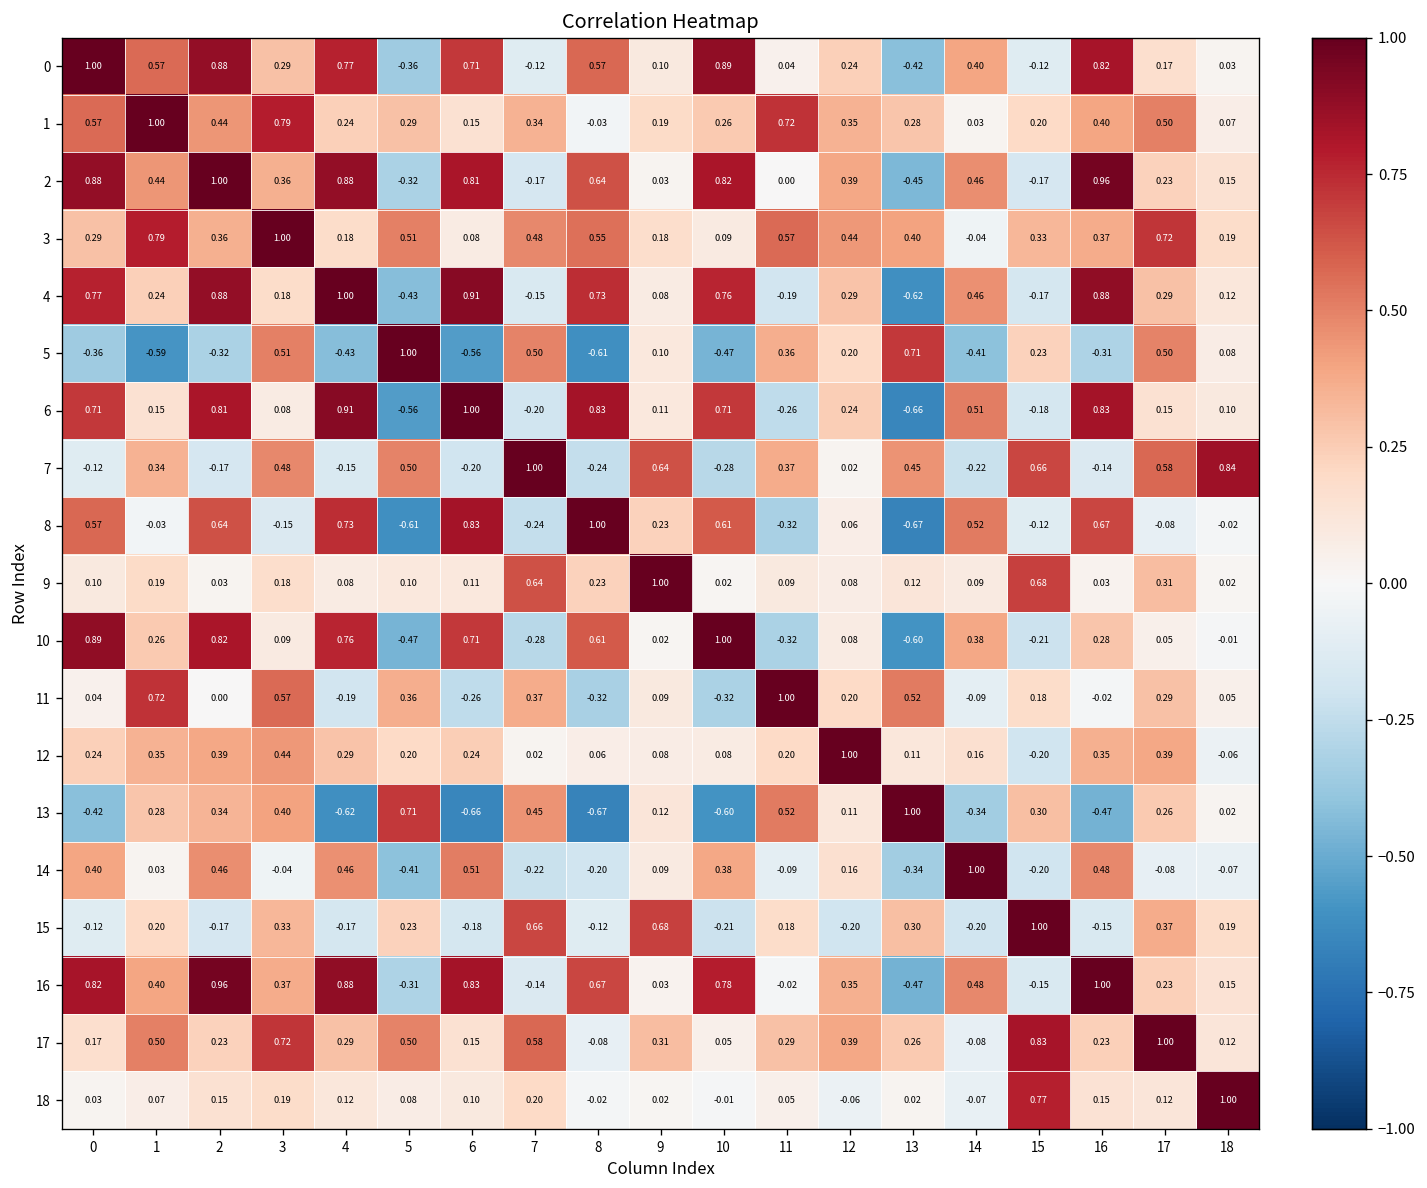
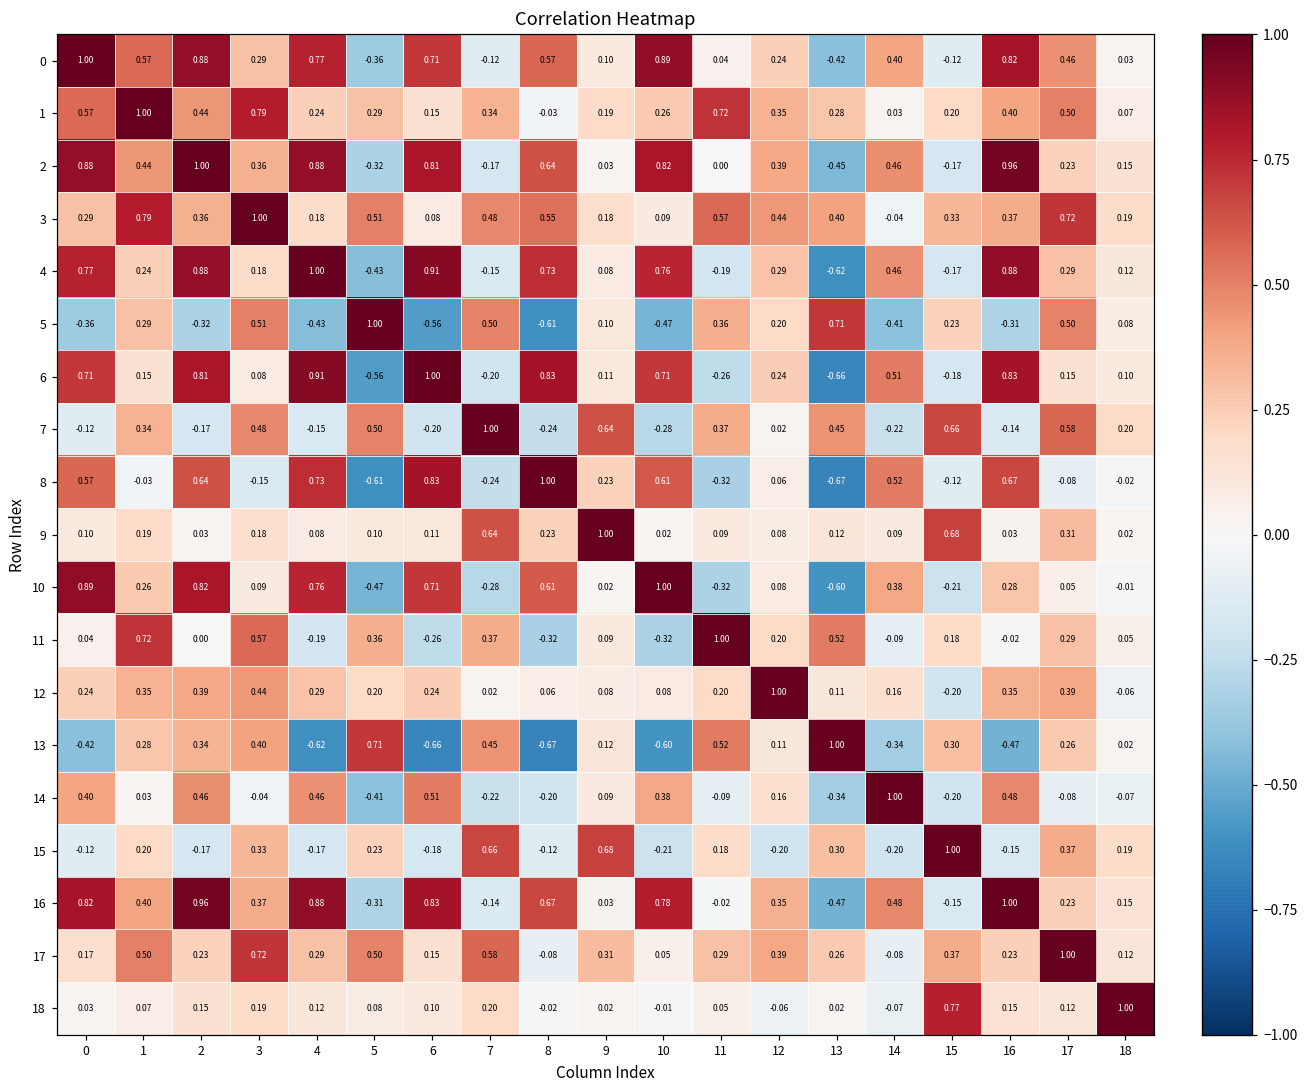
  {
    "0": {
      "0": 1.00,
      "1": 0.57,
      "2": 0.88,
      "3": 0.29,
      "4": 0.77,
      "5": -0.36,
      "6": 0.71,
      "7": -0.12,
      "8": 0.57,
      "9": 0.10,
      "10": 0.89,
      "11": 0.04,
      "12": 0.24,
      "13": -0.42,
      "14": 0.40,
      "15": -0.12,
      "16": 0.82,
-     "17": 0.17,
+     "17": 0.46,
      "18": 0.03
    },
    "5": {
      "0": -0.36,
-     "1": -0.59,
+     "1": 0.29,
      "2": -0.32,
      "3": 0.51,
      "4": -0.43,
      "5": 1.00,
      "6": -0.56,
      "7": 0.50,
      "8": -0.61,
      "9": 0.10,
      "10": -0.47,
      "11": 0.36,
      "12": 0.20,
      "13": 0.71,
      "14": -0.41,
      "15": 0.23,
      "16": -0.31,
      "17": 0.50,
      "18": 0.08
    },
    "7": {
      "0": -0.12,
      "1": 0.34,
      "2": -0.17,
      "3": 0.48,
      "4": -0.15,
      "5": 0.50,
      "6": -0.20,
      "7": 1.00,
      "8": -0.24,
      "9": 0.64,
      "10": -0.28,
      "11": 0.37,
      "12": 0.02,
      "13": 0.45,
      "14": -0.22,
      "15": 0.66,
      "16": -0.14,
      "17": 0.58,
-     "18": 0.84
+     "18": 0.20
    },
    "17": {
      "0": 0.17,
      "1": 0.50,
      "2": 0.23,
      "3": 0.72,
      "4": 0.29,
      "5": 0.50,
      "6": 0.15,
      "7": 0.58,
      "8": -0.08,
      "9": 0.31,
      "10": 0.05,
      "11": 0.29,
      "12": 0.39,
      "13": 0.26,
      "14": -0.08,
-     "15": 0.83,
+     "15": 0.37,
      "16": 0.23,
      "17": 1.00,
      "18": 0.12
    }
  }
